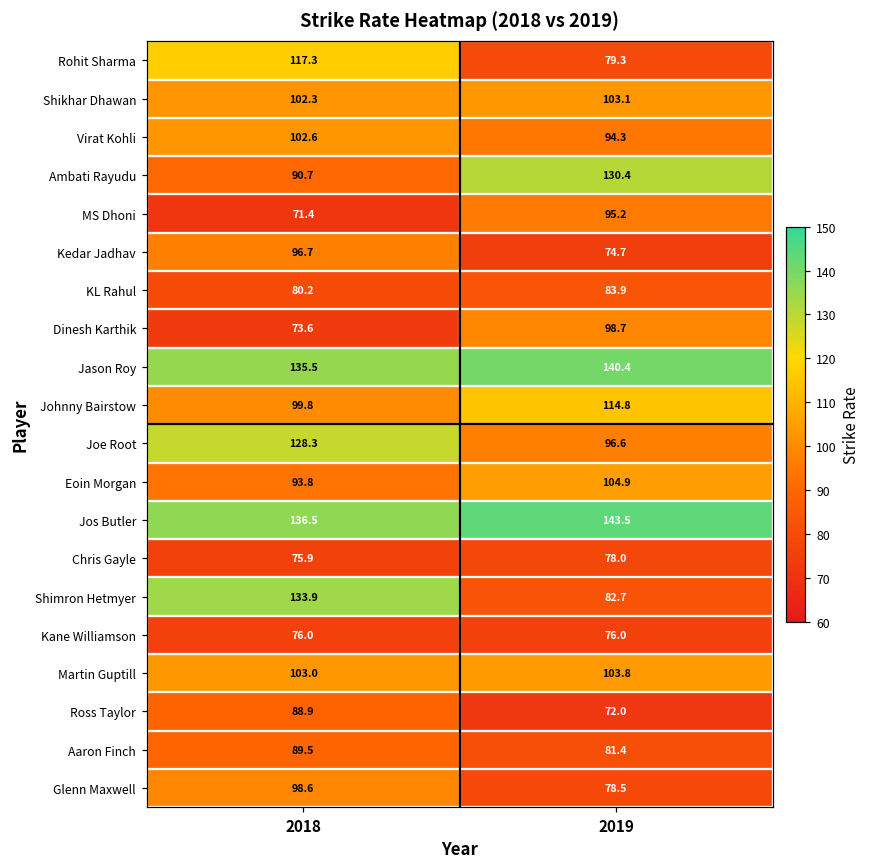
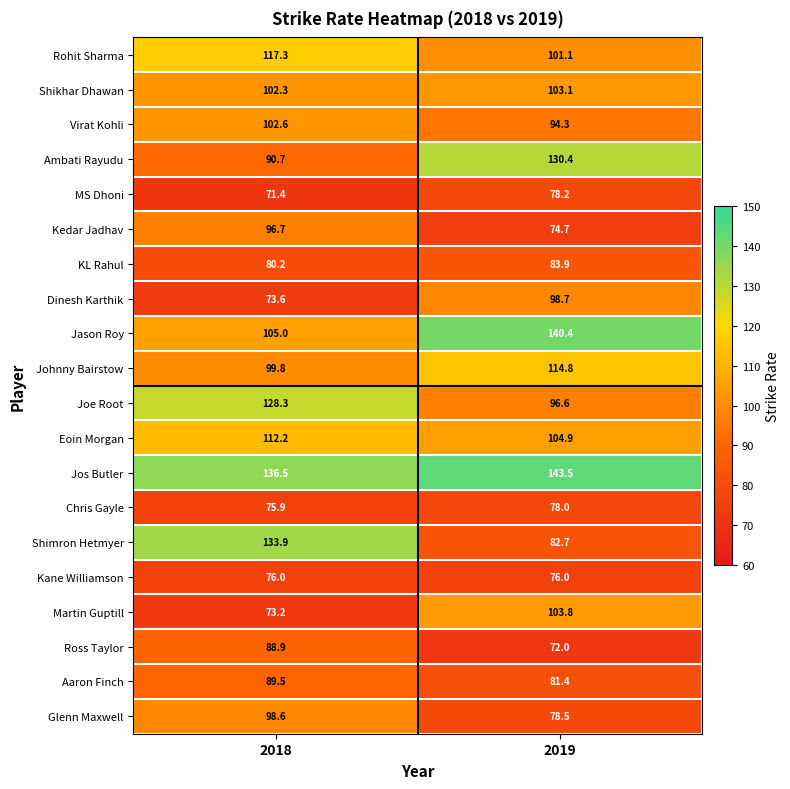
  {
    "Rohit Sharma": {
      "2018": 117.3,
-     "2019": 79.3
+     "2019": 101.1
    },
    "Shikhar Dhawan": {
      "2018": 102.3,
      "2019": 103.1
    },
    "Virat Kohli": {
      "2018": 102.6,
      "2019": 94.3
    },
    "Ambati Rayudu": {
      "2018": 90.7,
      "2019": 130.4
    },
    "MS Dhoni": {
      "2018": 71.4,
-     "2019": 95.2
+     "2019": 78.2
    },
    "Kedar Jadhav": {
      "2018": 96.7,
      "2019": 74.7
    },
    "KL Rahul": {
      "2018": 80.2,
      "2019": 83.9
    },
    "Dinesh Karthik": {
      "2018": 73.6,
      "2019": 98.7
    },
    "Jason Roy": {
-     "2018": 135.5,
+     "2018": 105.0,
      "2019": 140.4
    },
    "Johnny Bairstow": {
      "2018": 99.8,
      "2019": 114.8
    },
    "Joe Root": {
      "2018": 128.3,
      "2019": 96.6
    },
    "Eoin Morgan": {
-     "2018": 93.8,
+     "2018": 112.2,
      "2019": 104.9
    },
    "Jos Butler": {
      "2018": 136.5,
      "2019": 143.5
    },
    "Chris Gayle": {
      "2018": 75.9,
      "2019": 78.0
    },
    "Shimron Hetmyer": {
      "2018": 133.9,
      "2019": 82.7
    },
    "Kane Williamson": {
      "2018": 76.0,
      "2019": 76.0
    },
    "Martin Guptill": {
-     "2018": 103.0,
+     "2018": 73.2,
      "2019": 103.8
    },
    "Ross Taylor": {
      "2018": 88.9,
      "2019": 72.0
    },
    "Aaron Finch": {
      "2018": 89.5,
      "2019": 81.4
    },
    "Glenn Maxwell": {
      "2018": 98.6,
      "2019": 78.5
    }
  }
